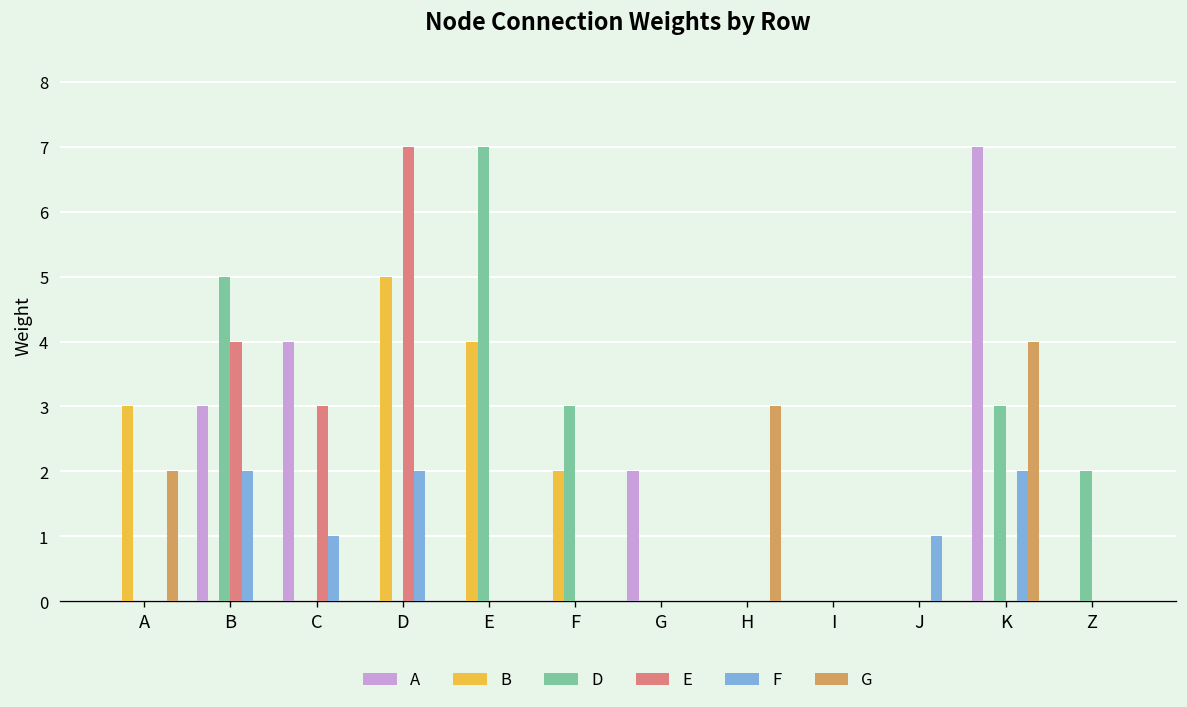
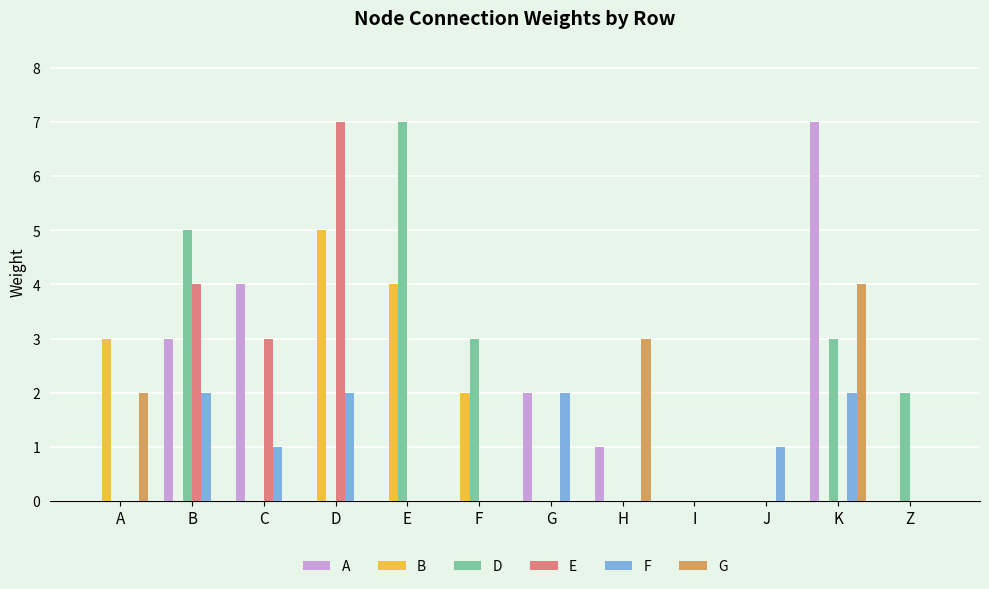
  {
    "A": {
      "A": 0,
      "B": 3,
      "C": 4,
      "D": 0,
      "E": 0,
      "F": 0,
      "G": 2,
-     "H": 0,
+     "H": 1,
      "I": 0,
      "J": 0,
      "K": 7,
      "Z": 0
    },
    "D": {
      "A": 0,
      "B": 5,
      "C": 0,
      "D": 0,
      "E": 7,
      "F": 3,
      "G": 0,
      "H": 0,
      "I": 0,
      "J": 0,
      "K": 3,
      "Z": 2
    },
    "F": {
      "A": 0,
      "B": 2,
      "C": 1,
      "D": 2,
      "E": 0,
      "F": 0,
-     "G": 0,
+     "G": 2,
      "H": 0,
      "I": 0,
      "J": 1,
      "K": 2,
      "Z": 0
    }
  }
